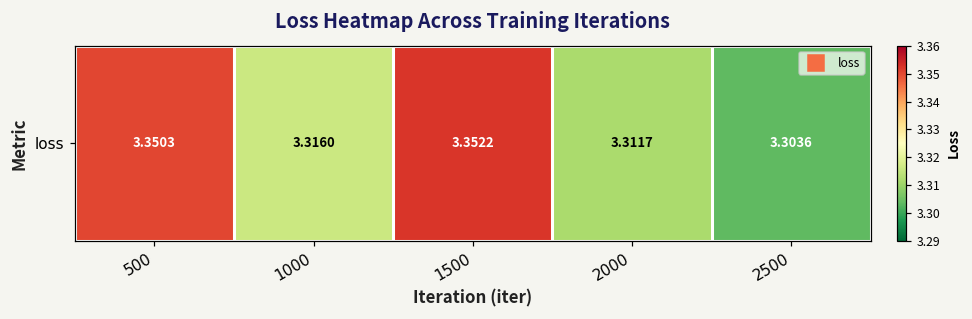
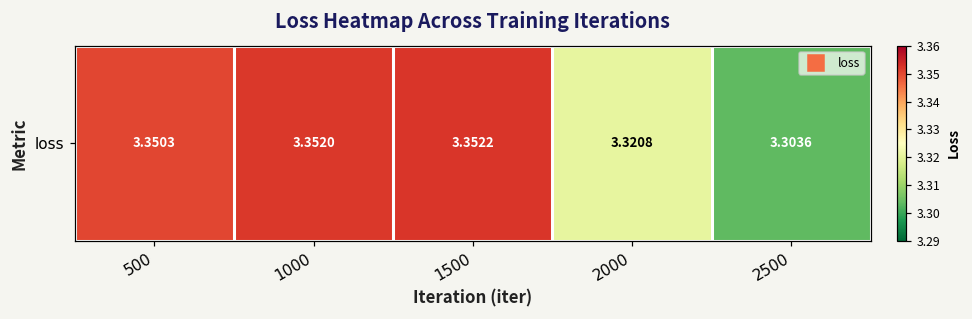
  {
    "loss": {
      "500": 3.3503,
-     "1000": 3.3160,
+     "1000": 3.3520,
      "1500": 3.3522,
-     "2000": 3.3117,
+     "2000": 3.3208,
      "2500": 3.3036
    }
  }
